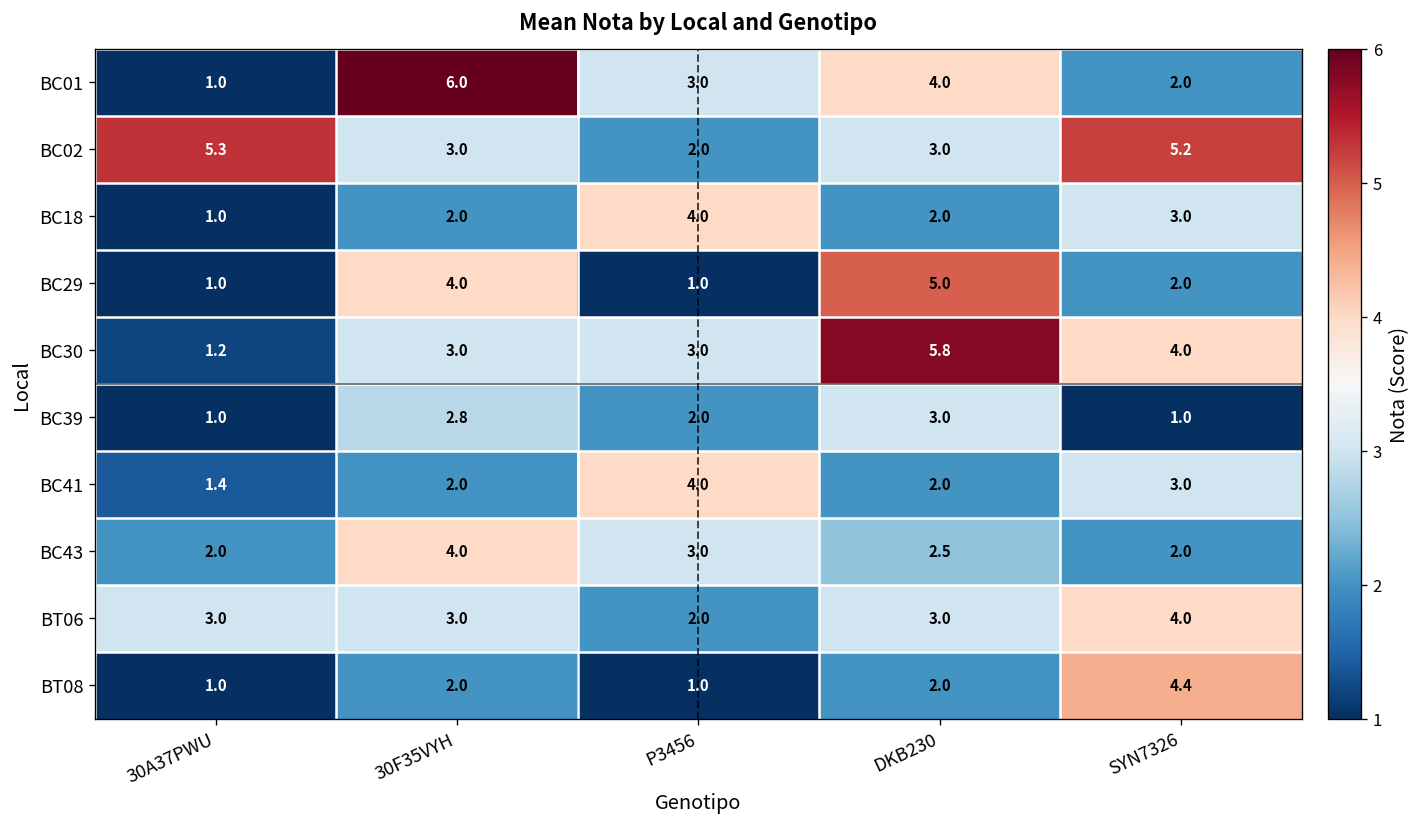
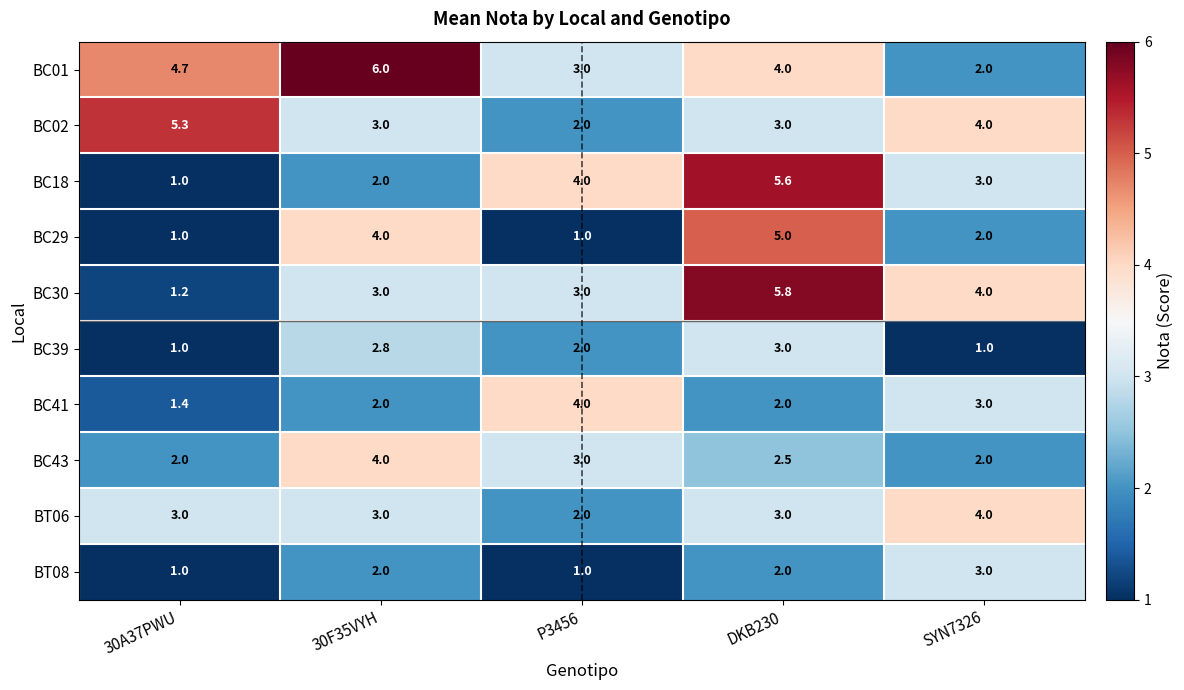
  {
    "BC01": {
-     "30A37PWU": 1.0,
+     "30A37PWU": 4.7,
      "30F35VYH": 6.0,
      "P3456": 3.0,
      "DKB230": 4.0,
      "SYN7326": 2.0
    },
    "BC02": {
      "30A37PWU": 5.3,
      "30F35VYH": 3.0,
      "P3456": 2.0,
      "DKB230": 3.0,
-     "SYN7326": 5.2
+     "SYN7326": 4.0
    },
    "BC18": {
      "30A37PWU": 1.0,
      "30F35VYH": 2.0,
      "P3456": 4.0,
-     "DKB230": 2.0,
+     "DKB230": 5.6,
      "SYN7326": 3.0
    },
    "BC29": {
      "30A37PWU": 1.0,
      "30F35VYH": 4.0,
      "P3456": 1.0,
      "DKB230": 5.0,
      "SYN7326": 2.0
    },
    "BC30": {
      "30A37PWU": 1.2,
      "30F35VYH": 3.0,
      "P3456": 3.0,
      "DKB230": 5.8,
      "SYN7326": 4.0
    },
    "BC39": {
      "30A37PWU": 1.0,
      "30F35VYH": 2.8,
      "P3456": 2.0,
      "DKB230": 3.0,
      "SYN7326": 1.0
    },
    "BC41": {
      "30A37PWU": 1.4,
      "30F35VYH": 2.0,
      "P3456": 4.0,
      "DKB230": 2.0,
      "SYN7326": 3.0
    },
    "BC43": {
      "30A37PWU": 2.0,
      "30F35VYH": 4.0,
      "P3456": 3.0,
      "DKB230": 2.5,
      "SYN7326": 2.0
    },
    "BT06": {
      "30A37PWU": 3.0,
      "30F35VYH": 3.0,
      "P3456": 2.0,
      "DKB230": 3.0,
      "SYN7326": 4.0
    },
    "BT08": {
      "30A37PWU": 1.0,
      "30F35VYH": 2.0,
      "P3456": 1.0,
      "DKB230": 2.0,
-     "SYN7326": 4.4
+     "SYN7326": 3.0
    }
  }
